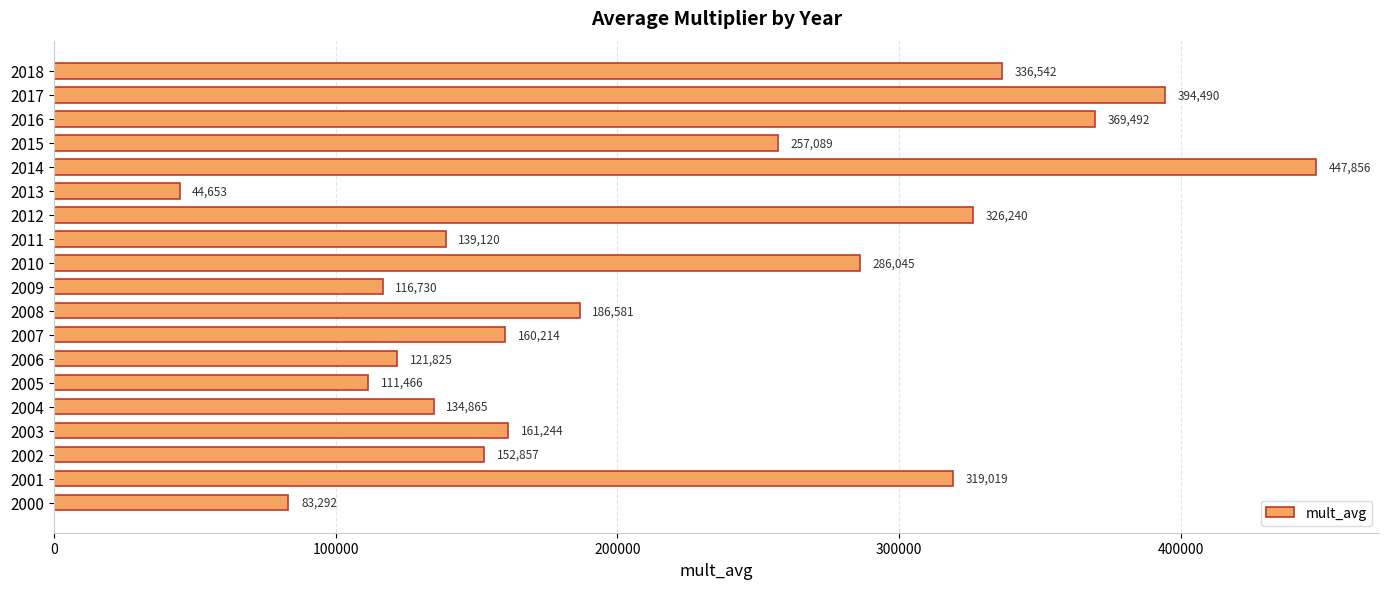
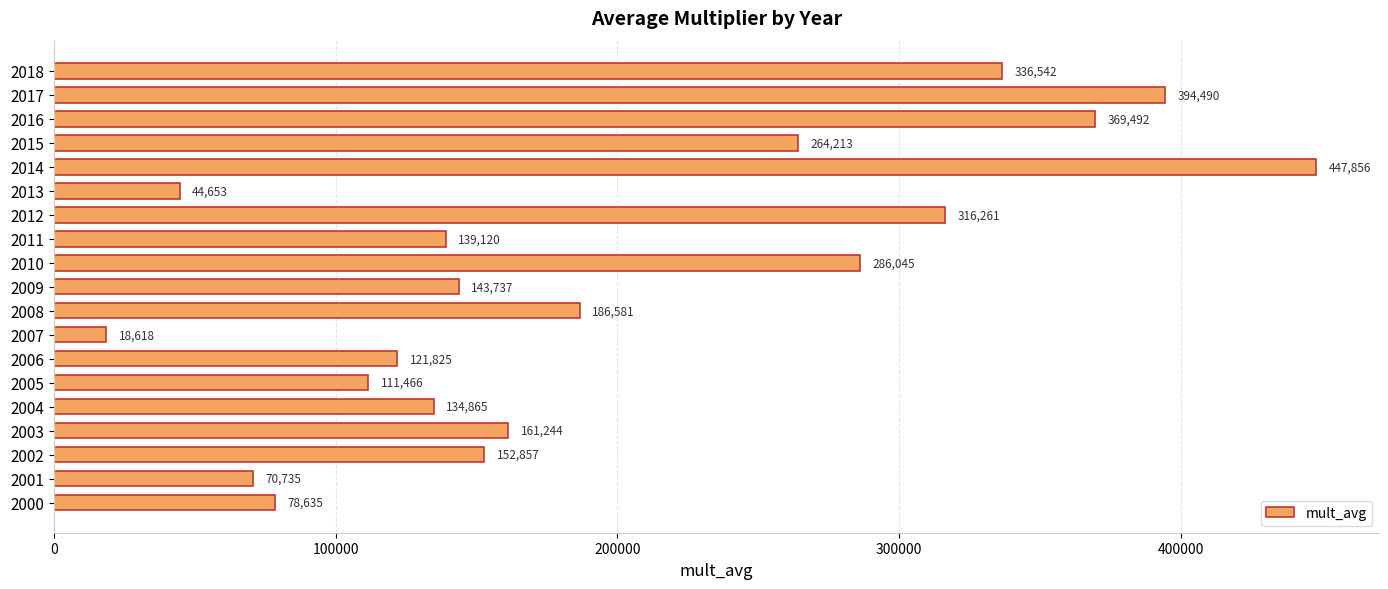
  {
    "2018": "336,542",
    "2017": "394,490",
    "2016": "369,492",
-   "2015": "257,089",
+   "2015": "264,213",
    "2014": "447,856",
    "2013": "44,653",
-   "2012": "326,240",
+   "2012": "316,261",
    "2011": "139,120",
    "2010": "286,045",
-   "2009": "116,730",
+   "2009": "143,737",
    "2008": "186,581",
-   "2007": "160,214",
+   "2007": "18,618",
    "2006": "121,825",
    "2005": "111,466",
    "2004": "134,865",
    "2003": "161,244",
    "2002": "152,857",
-   "2001": "319,019",
-   "2000": "83,292"
+   "2001": "70,735",
+   "2000": "78,635"
  }
